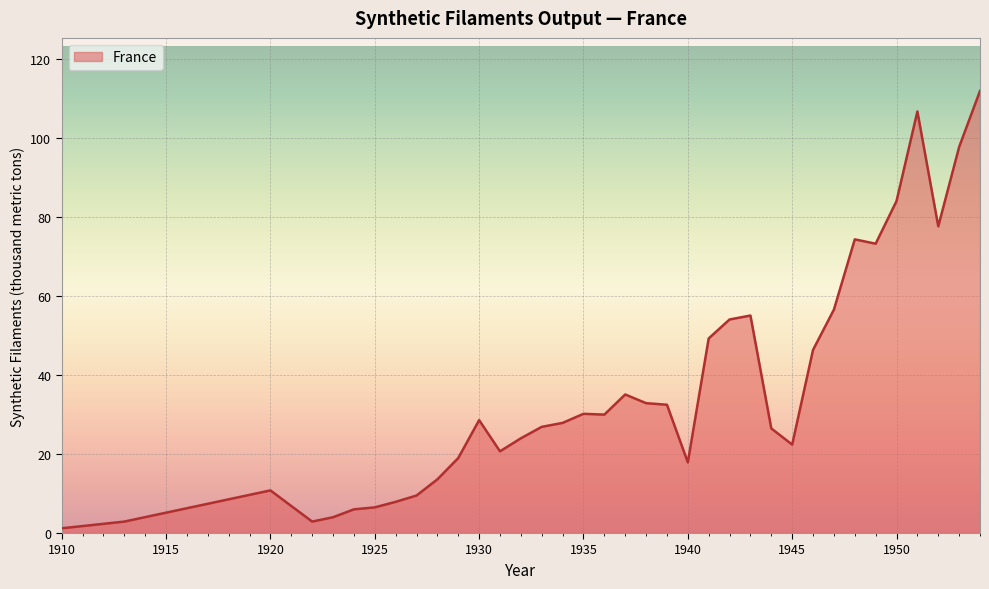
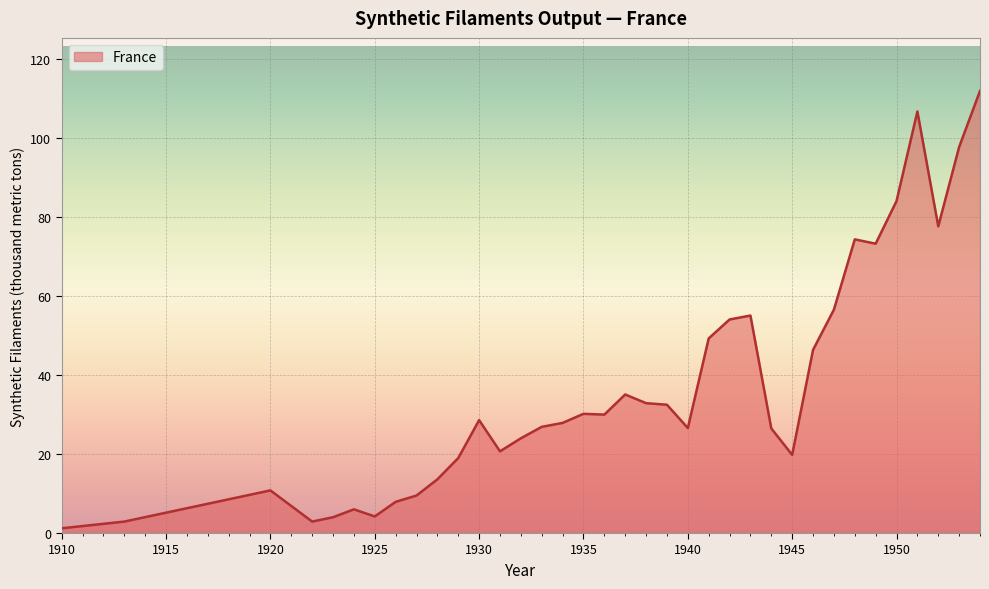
  {
    "1910": 1,
    "1920": 11,
-   "1925": 7,
+   "1925": 4,
    "1930": 29,
    "1935": 30,
-   "1940": 18,
-   "1945": 22,
+   "1940": 27,
+   "1945": 20,
    "1950": 84
  }
